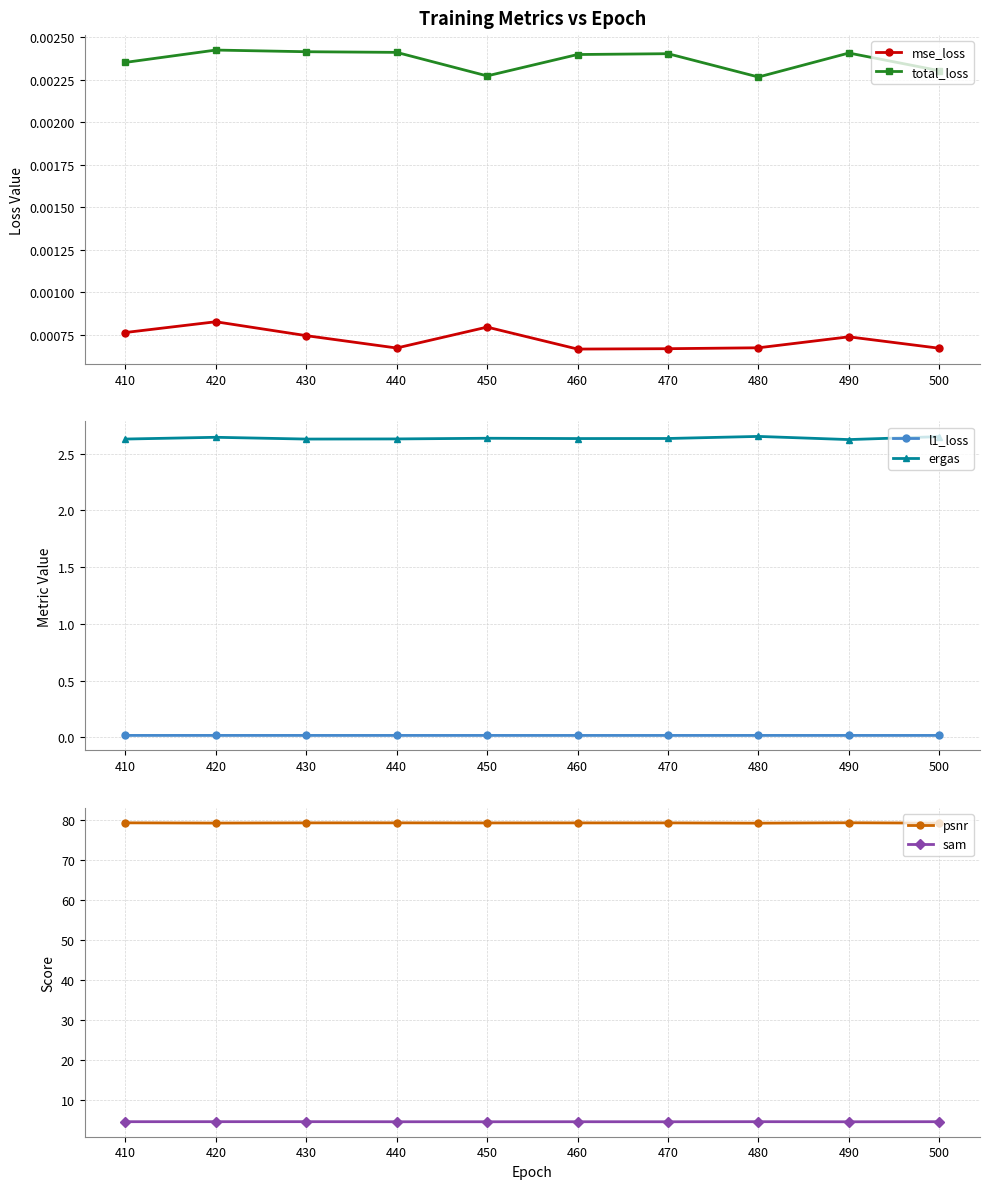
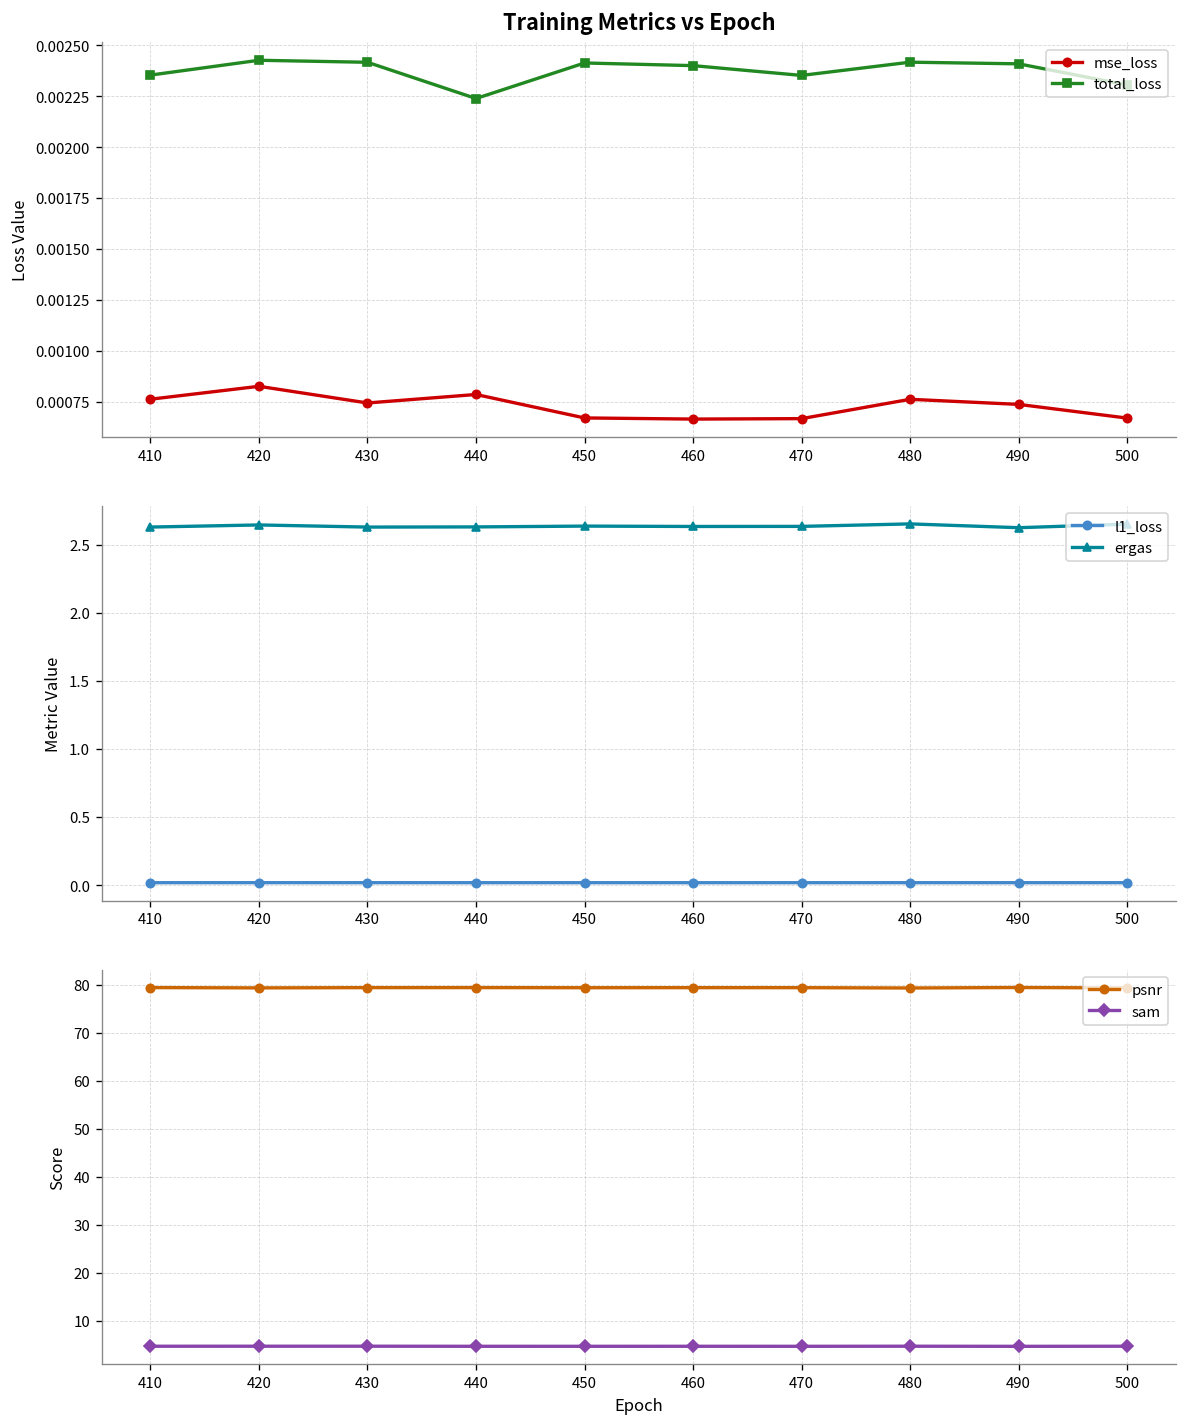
  {
    "Training Metrics vs Epoch": {
      "mse_loss": {
        "410": 0.00076,
        "420": 0.00083,
        "430": 0.00074,
-       "440": 0.00067,
-       "450": 0.00079,
+       "440": 0.00079,
+       "450": 0.00067,
        "460": 0.00066,
        "470": 0.00067,
-       "480": 0.00067,
+       "480": 0.00076,
        "490": 0.00074,
        "500": 0.00067
      },
      "total_loss": {
        "410": 0.00235,
        "420": 0.00243,
        "430": 0.00242,
-       "440": 0.00241,
-       "450": 0.00227,
+       "440": 0.00224,
+       "450": 0.00241,
        "460": 0.00240,
-       "470": 0.00240,
-       "480": 0.00227,
+       "470": 0.00235,
+       "480": 0.00242,
        "490": 0.00241
      }
    }
  }
